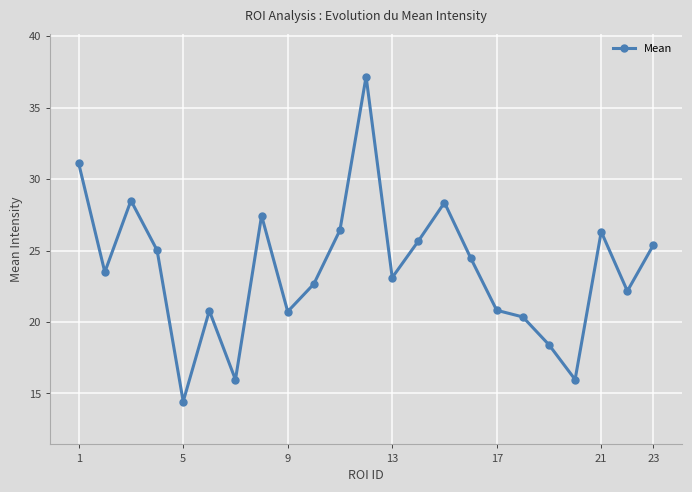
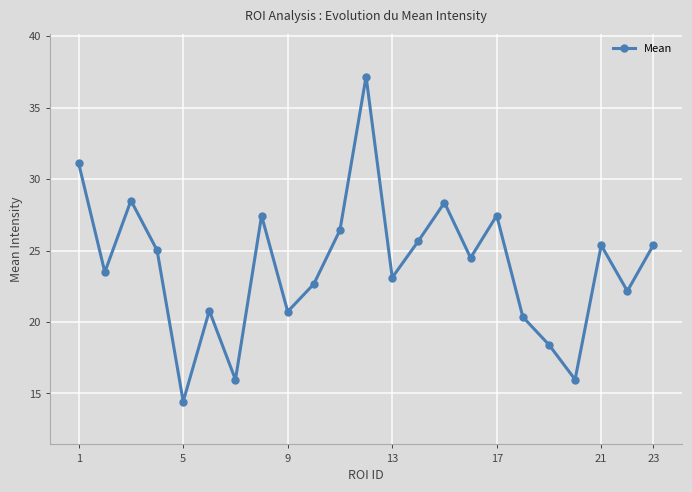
  {
    "1": 31.1,
    "5": 14.4,
    "9": 20.7,
    "13": 23.1,
-   "17": 20.8,
-   "21": 26.3,
+   "17": 27.5,
+   "21": 25.4,
    "23": 25.4
  }
